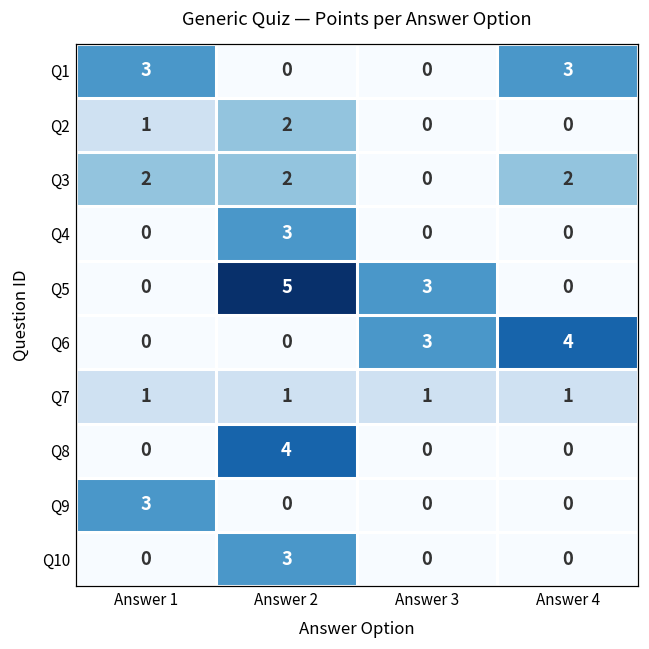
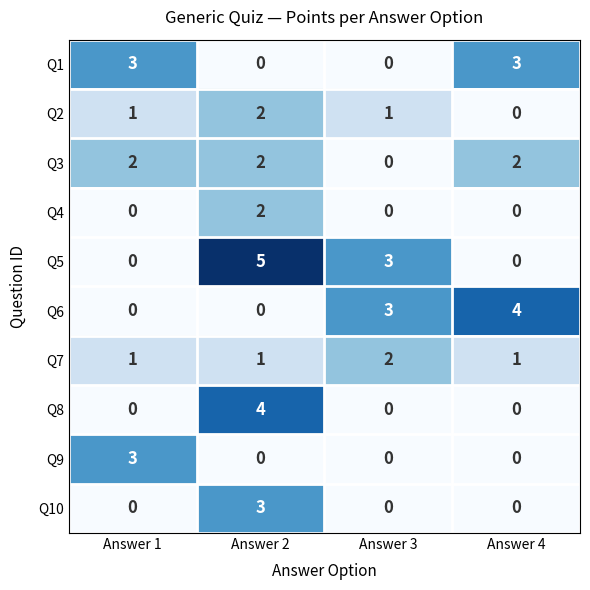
  {
    "Q1": {
      "Answer 1": 3,
      "Answer 2": 0,
      "Answer 3": 0,
      "Answer 4": 3
    },
    "Q2": {
      "Answer 1": 1,
      "Answer 2": 2,
-     "Answer 3": 0,
+     "Answer 3": 1,
      "Answer 4": 0
    },
    "Q3": {
      "Answer 1": 2,
      "Answer 2": 2,
      "Answer 3": 0,
      "Answer 4": 2
    },
    "Q4": {
      "Answer 1": 0,
-     "Answer 2": 3,
+     "Answer 2": 2,
      "Answer 3": 0,
      "Answer 4": 0
    },
    "Q5": {
      "Answer 1": 0,
      "Answer 2": 5,
      "Answer 3": 3,
      "Answer 4": 0
    },
    "Q6": {
      "Answer 1": 0,
      "Answer 2": 0,
      "Answer 3": 3,
      "Answer 4": 4
    },
    "Q7": {
      "Answer 1": 1,
      "Answer 2": 1,
-     "Answer 3": 1,
+     "Answer 3": 2,
      "Answer 4": 1
    },
    "Q8": {
      "Answer 1": 0,
      "Answer 2": 4,
      "Answer 3": 0,
      "Answer 4": 0
    },
    "Q9": {
      "Answer 1": 3,
      "Answer 2": 0,
      "Answer 3": 0,
      "Answer 4": 0
    },
    "Q10": {
      "Answer 1": 0,
      "Answer 2": 3,
      "Answer 3": 0,
      "Answer 4": 0
    }
  }
